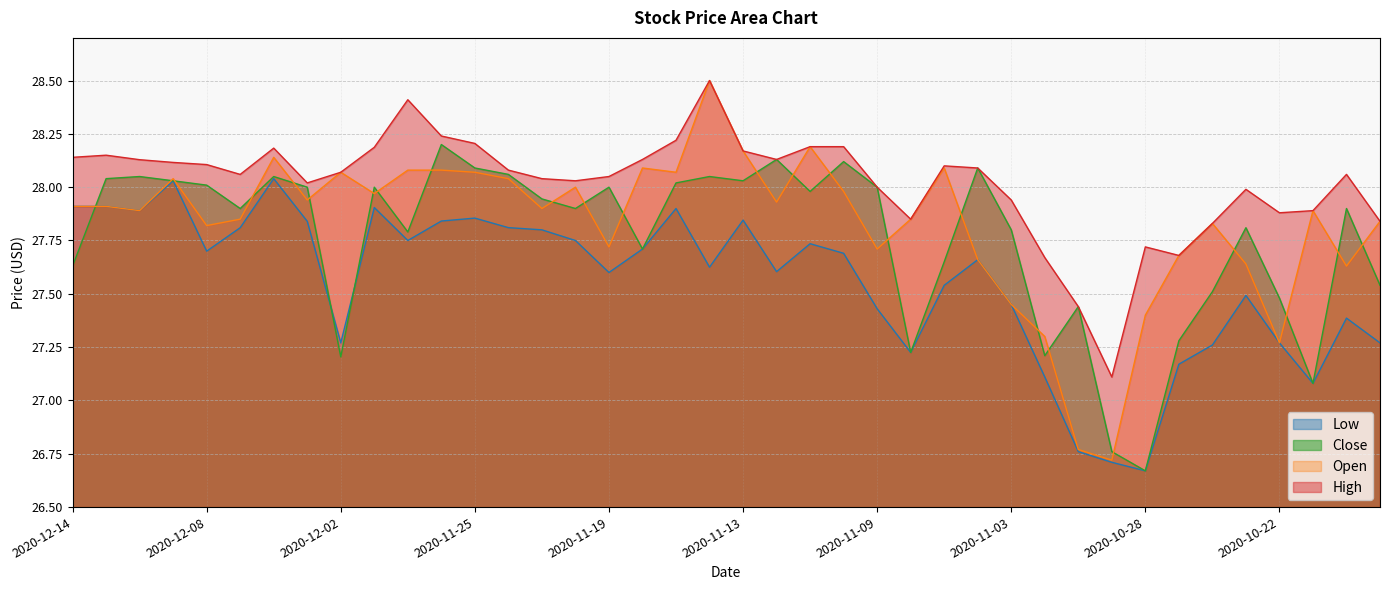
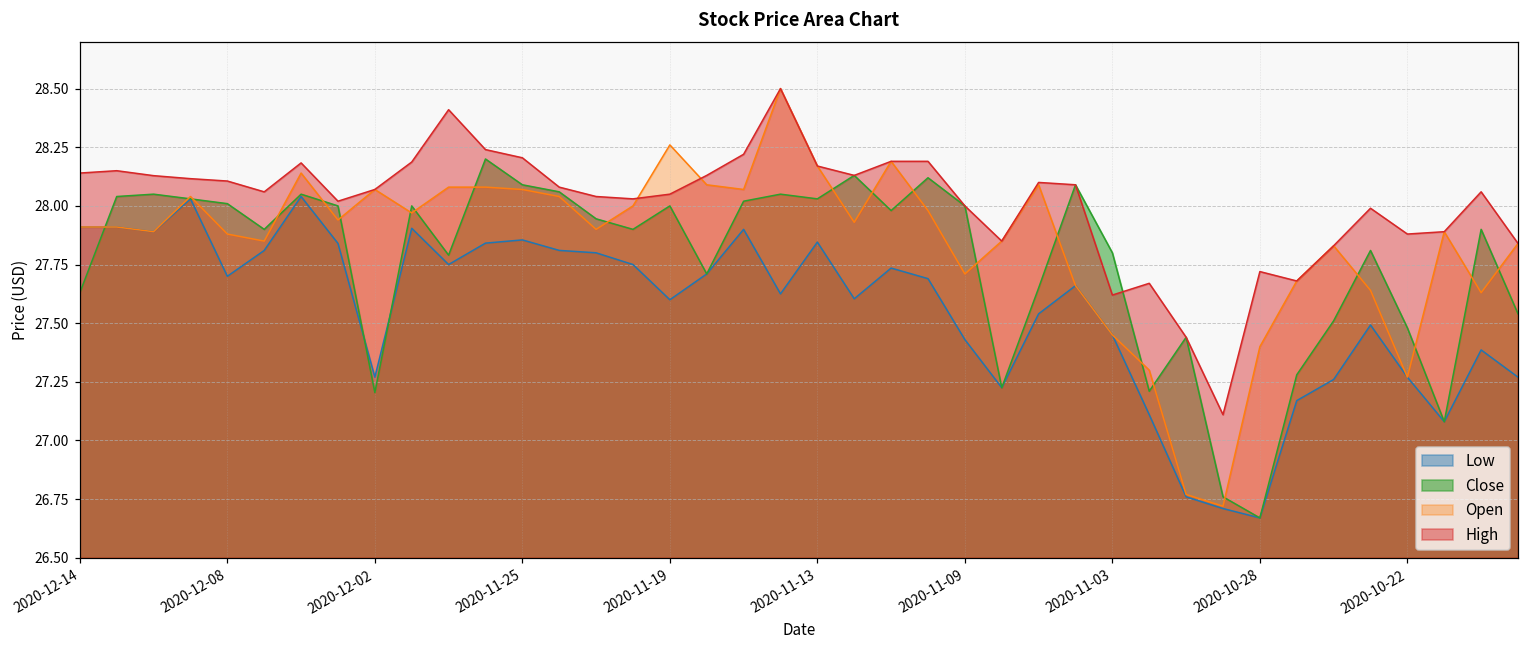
  {
    "Low": {
      "2020-12-08": 27.70,
      "2020-12-02": 27.27,
      "2020-11-25": 27.86,
      "2020-11-19": 27.60,
      "2020-11-13": 27.85,
      "2020-11-09": 27.43
    },
    "Close": {
      "2020-12-14": 27.63,
      "2020-12-08": 28.01,
      "2020-12-02": 27.20,
      "2020-11-25": 28.09,
      "2020-11-19": 28.00,
      "2020-11-13": 28.03,
      "2020-11-03": 27.80,
      "2020-10-22": 27.48
    },
    "Open": {
-     "2020-12-08": 27.82,
+     "2020-12-08": 27.88,
      "2020-11-25": 28.07,
-     "2020-11-19": 27.72,
+     "2020-11-19": 28.26,
      "2020-11-09": 27.71,
      "2020-10-28": 27.40
    },
    "High": {
      "2020-12-14": 28.14,
      "2020-12-08": 28.11,
      "2020-11-25": 28.21,
      "2020-11-19": 28.05,
-     "2020-11-03": 27.94,
+     "2020-11-03": 27.62,
      "2020-10-28": 27.72,
      "2020-10-22": 27.88
    }
  }
